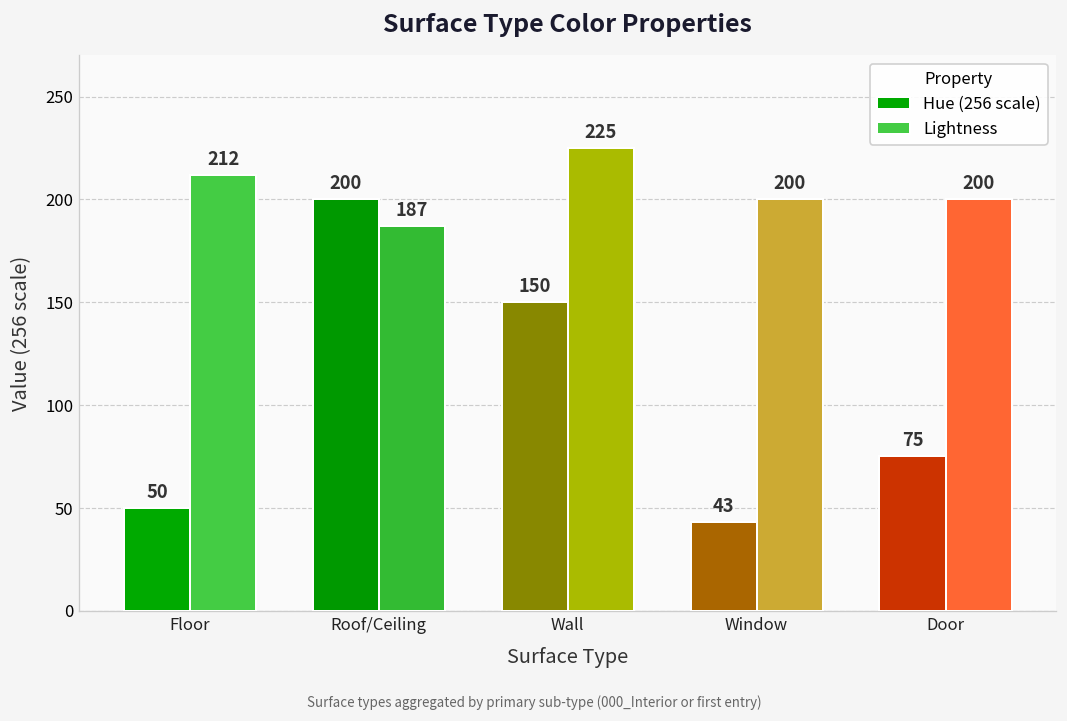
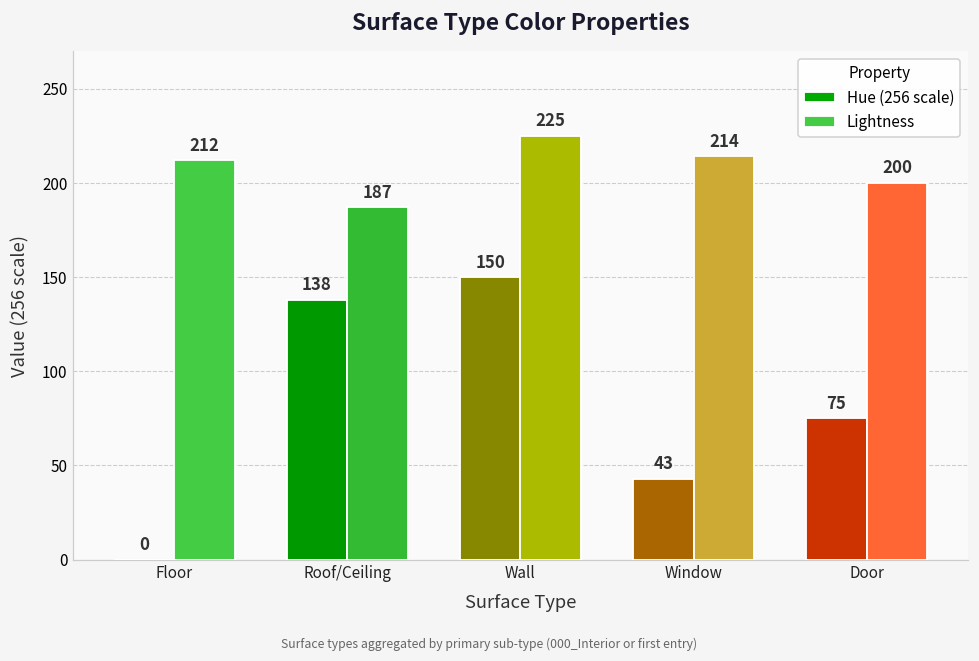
  {
    "Hue (256 scale)": {
-     "Floor": 50,
-     "Roof/Ceiling": 200,
+     "Floor": 0,
+     "Roof/Ceiling": 138,
      "Wall": 150,
      "Window": 43,
      "Door": 75
    },
    "Lightness": {
      "Floor": 212,
      "Roof/Ceiling": 187,
      "Wall": 225,
-     "Window": 200,
+     "Window": 214,
      "Door": 200
    }
  }
